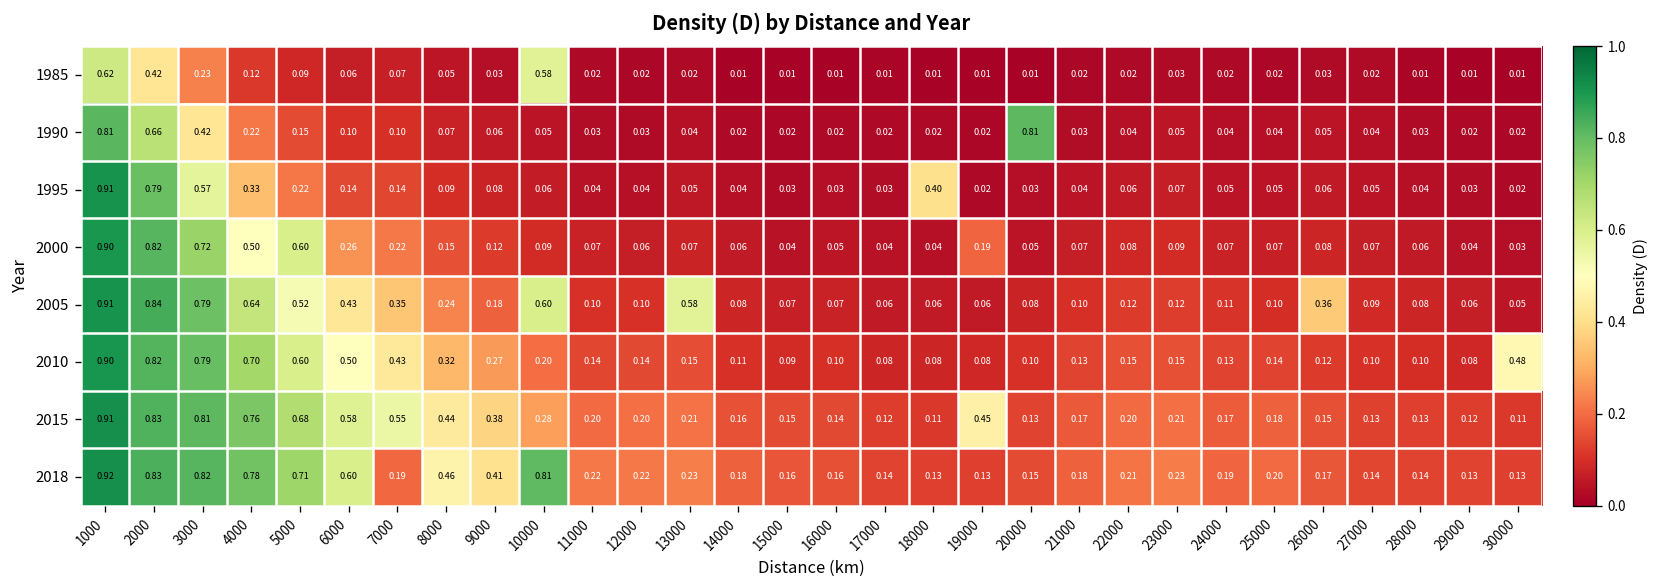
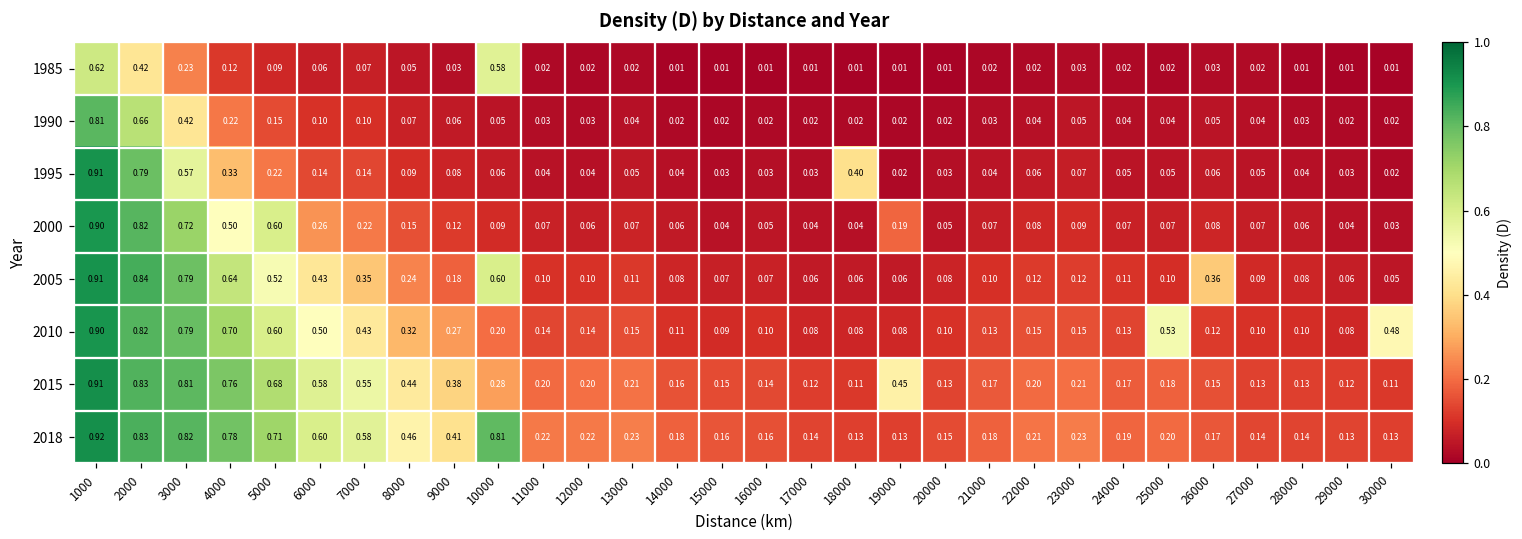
  {
    "1990": {
      "1000": 0.81,
      "2000": 0.66,
      "3000": 0.42,
      "4000": 0.22,
      "5000": 0.15,
      "6000": 0.10,
      "7000": 0.10,
      "8000": 0.07,
      "9000": 0.06,
      "10000": 0.05,
      "11000": 0.03,
      "12000": 0.03,
      "13000": 0.04,
      "14000": 0.02,
      "15000": 0.02,
      "16000": 0.02,
      "17000": 0.02,
      "18000": 0.02,
      "19000": 0.02,
-     "20000": 0.81,
+     "20000": 0.02,
      "21000": 0.03,
      "22000": 0.04,
      "23000": 0.05,
      "24000": 0.04,
      "25000": 0.04,
      "26000": 0.05,
      "27000": 0.04,
      "28000": 0.03,
      "29000": 0.02,
      "30000": 0.02
    },
    "2005": {
      "1000": 0.91,
      "2000": 0.84,
      "3000": 0.79,
      "4000": 0.64,
      "5000": 0.52,
      "6000": 0.43,
      "7000": 0.35,
      "8000": 0.24,
      "9000": 0.18,
      "10000": 0.60,
      "11000": 0.10,
      "12000": 0.10,
-     "13000": 0.58,
+     "13000": 0.11,
      "14000": 0.08,
      "15000": 0.07,
      "16000": 0.07,
      "17000": 0.06,
      "18000": 0.06,
      "19000": 0.06,
      "20000": 0.08,
      "21000": 0.10,
      "22000": 0.12,
      "23000": 0.12,
      "24000": 0.11,
      "25000": 0.10,
      "26000": 0.36,
      "27000": 0.09,
      "28000": 0.08,
      "29000": 0.06,
      "30000": 0.05
    },
    "2010": {
      "1000": 0.90,
      "2000": 0.82,
      "3000": 0.79,
      "4000": 0.70,
      "5000": 0.60,
      "6000": 0.50,
      "7000": 0.43,
      "8000": 0.32,
      "9000": 0.27,
      "10000": 0.20,
      "11000": 0.14,
      "12000": 0.14,
      "13000": 0.15,
      "14000": 0.11,
      "15000": 0.09,
      "16000": 0.10,
      "17000": 0.08,
      "18000": 0.08,
      "19000": 0.08,
      "20000": 0.10,
      "21000": 0.13,
      "22000": 0.15,
      "23000": 0.15,
      "24000": 0.13,
-     "25000": 0.14,
+     "25000": 0.53,
      "26000": 0.12,
      "27000": 0.10,
      "28000": 0.10,
      "29000": 0.08,
      "30000": 0.48
    },
    "2018": {
      "1000": 0.92,
      "2000": 0.83,
      "3000": 0.82,
      "4000": 0.78,
      "5000": 0.71,
      "6000": 0.60,
-     "7000": 0.19,
+     "7000": 0.58,
      "8000": 0.46,
      "9000": 0.41,
      "10000": 0.81,
      "11000": 0.22,
      "12000": 0.22,
      "13000": 0.23,
      "14000": 0.18,
      "15000": 0.16,
      "16000": 0.16,
      "17000": 0.14,
      "18000": 0.13,
      "19000": 0.13,
      "20000": 0.15,
      "21000": 0.18,
      "22000": 0.21,
      "23000": 0.23,
      "24000": 0.19,
      "25000": 0.20,
      "26000": 0.17,
      "27000": 0.14,
      "28000": 0.14,
      "29000": 0.13,
      "30000": 0.13
    }
  }
